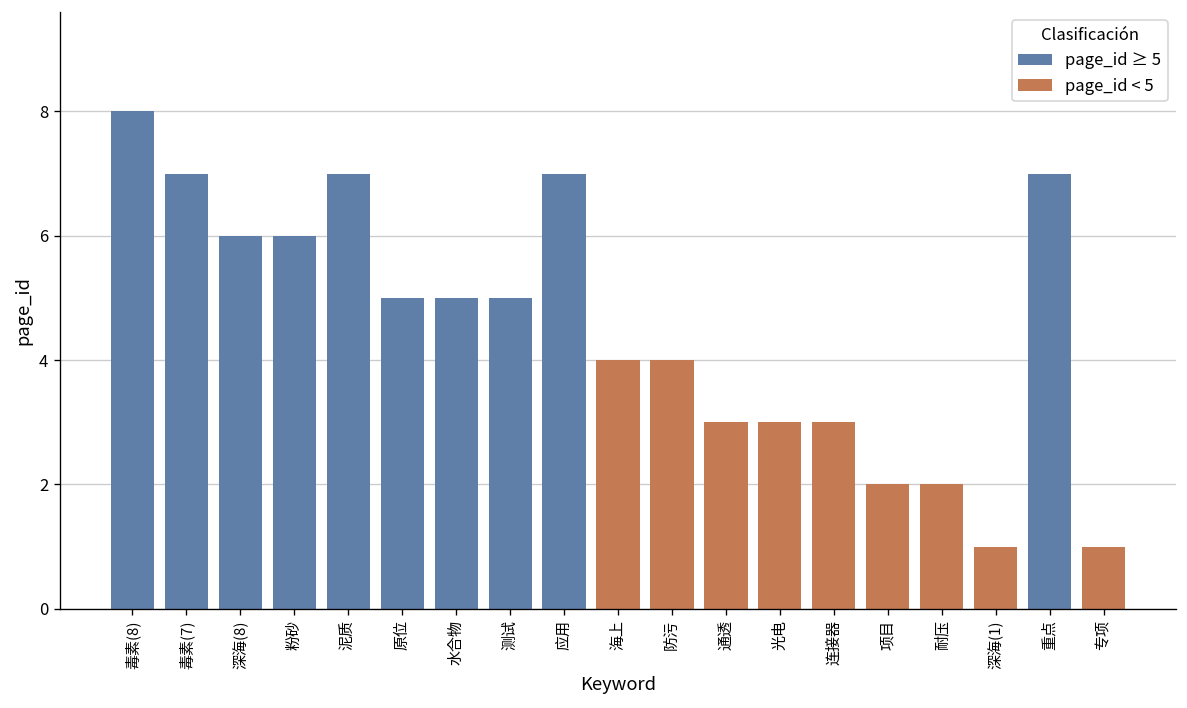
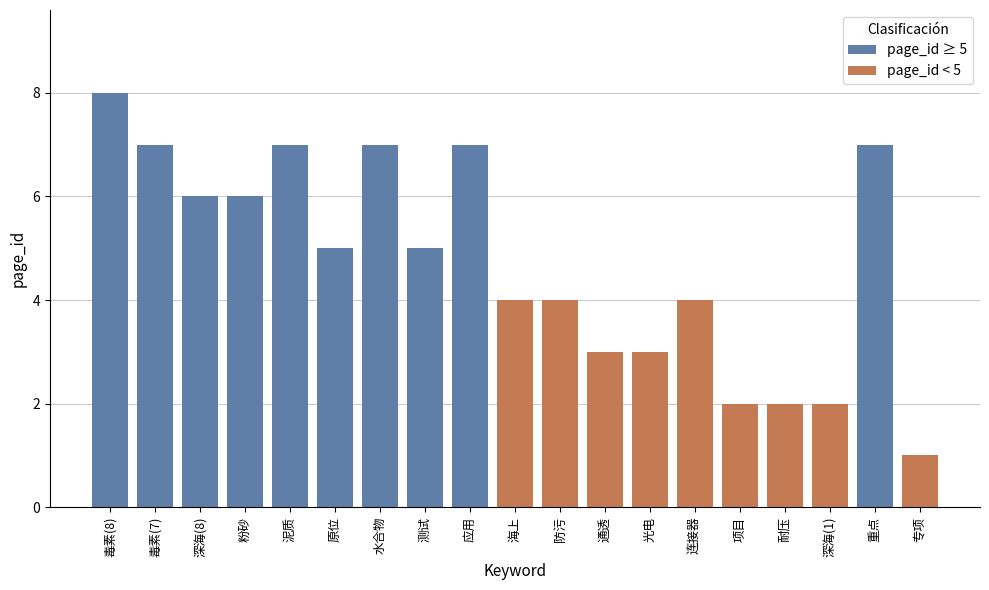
  {
    "毒素(8)": 8,
    "毒素(7)": 7,
    "深海(8)": 6,
    "粉砂": 6,
    "泥质": 7,
    "原位": 5,
-   "水合物": 5,
+   "水合物": 7,
    "测试": 5,
    "应用": 7,
    "海上": 4,
    "防污": 4,
    "通透": 3,
    "光电": 3,
-   "连接器": 3,
+   "连接器": 4,
    "项目": 2,
    "耐压": 2,
-   "深海(1)": 1,
+   "深海(1)": 2,
    "重点": 7,
    "专项": 1
  }
